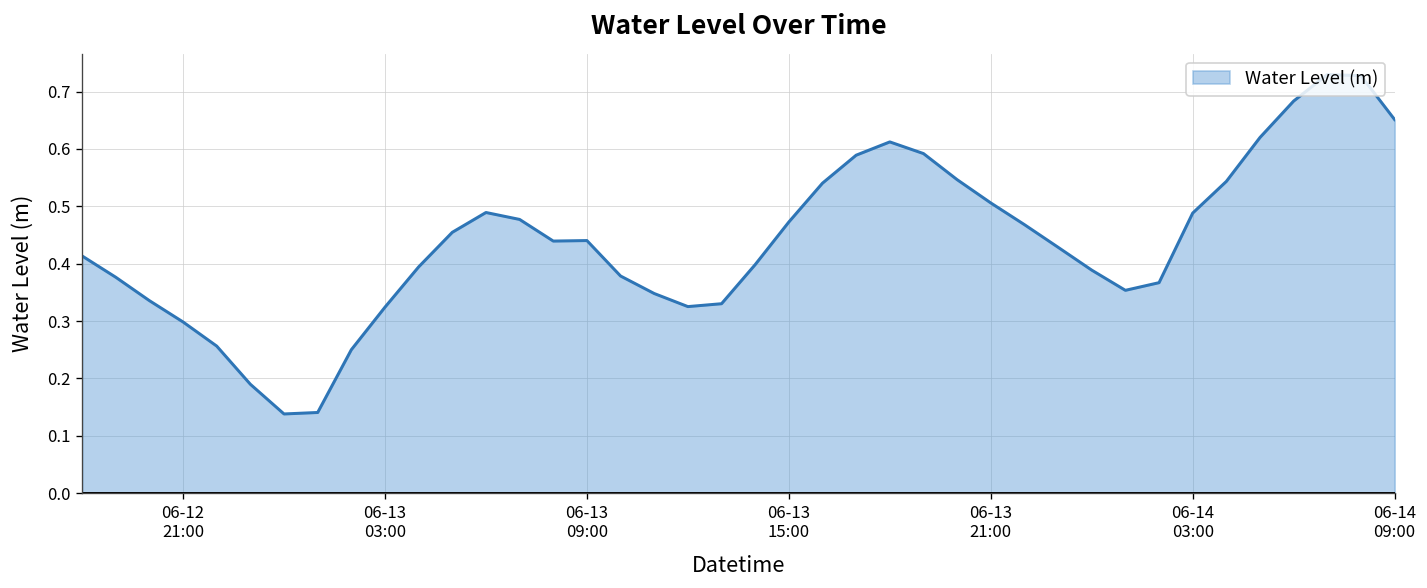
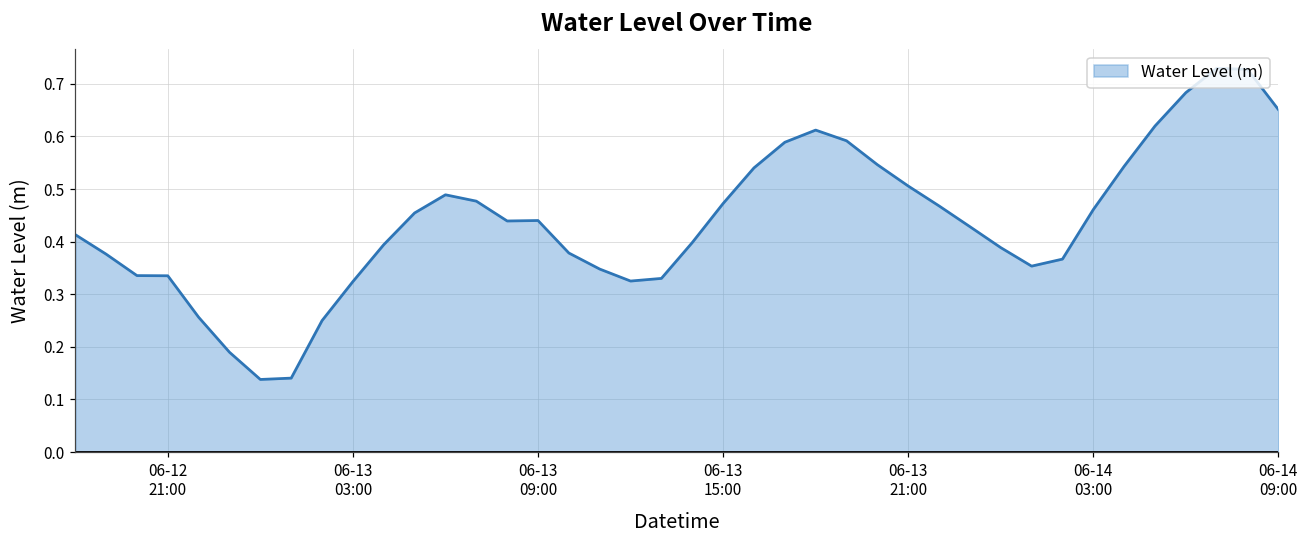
  {
-   "06-12 21:00": 0.30,
+   "06-12 21:00": 0.34,
    "06-13 03:00": 0.32,
    "06-13 09:00": 0.44,
    "06-13 15:00": 0.47,
    "06-13 21:00": 0.51,
-   "06-14 03:00": 0.49,
+   "06-14 03:00": 0.46,
    "06-14 09:00": 0.65
  }
